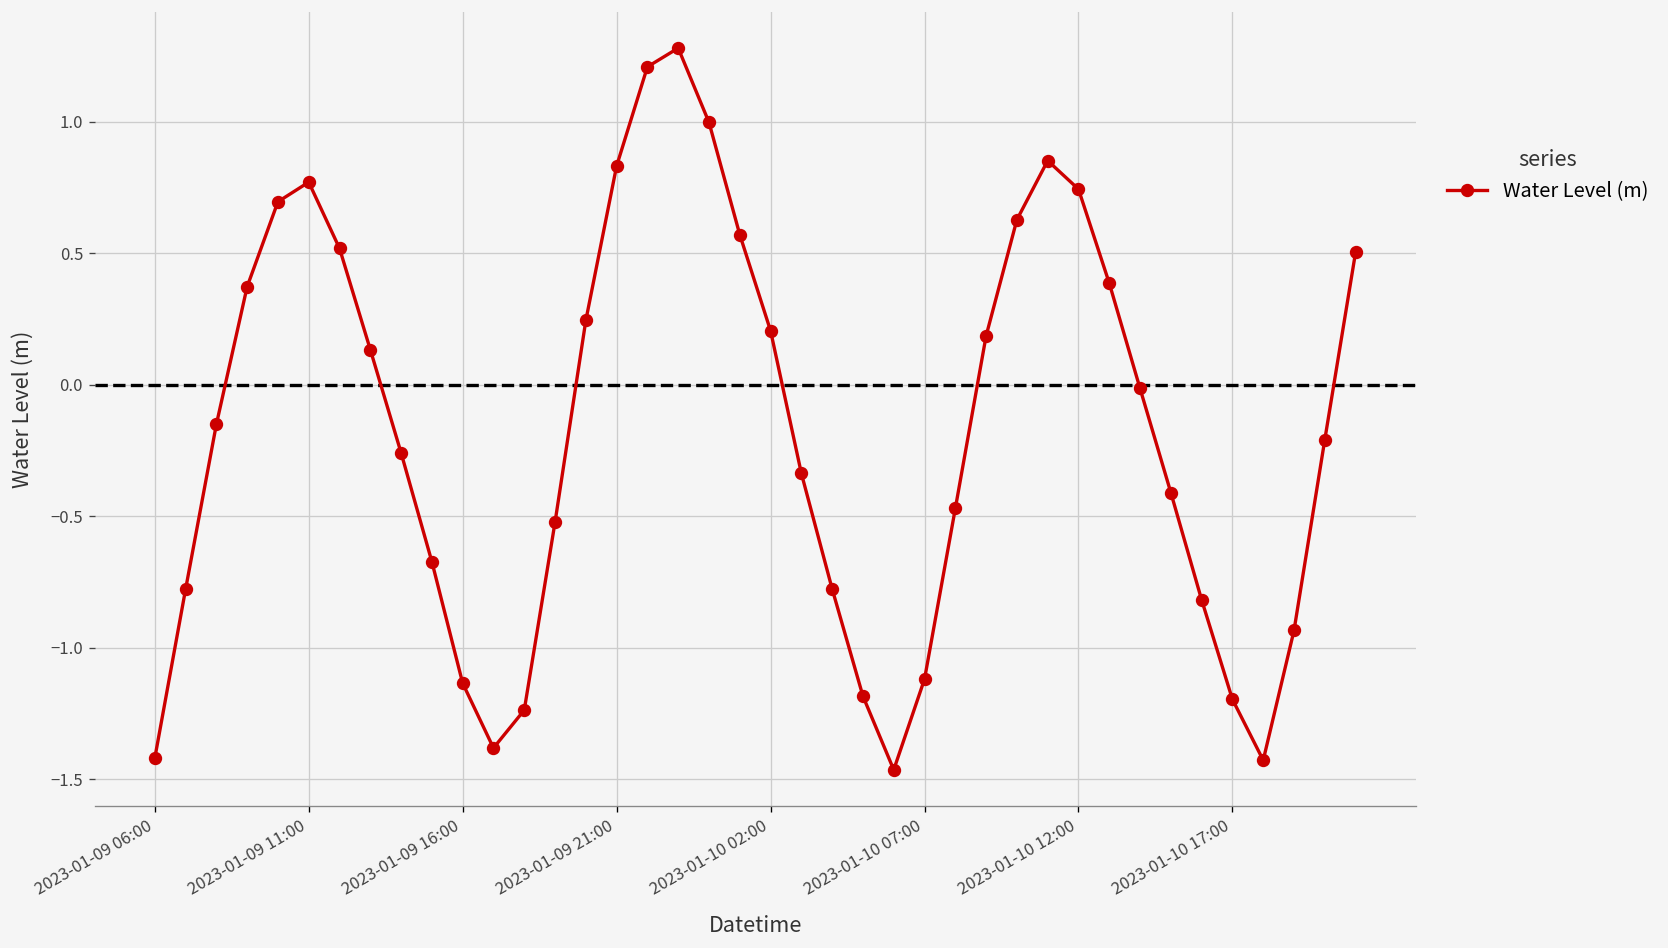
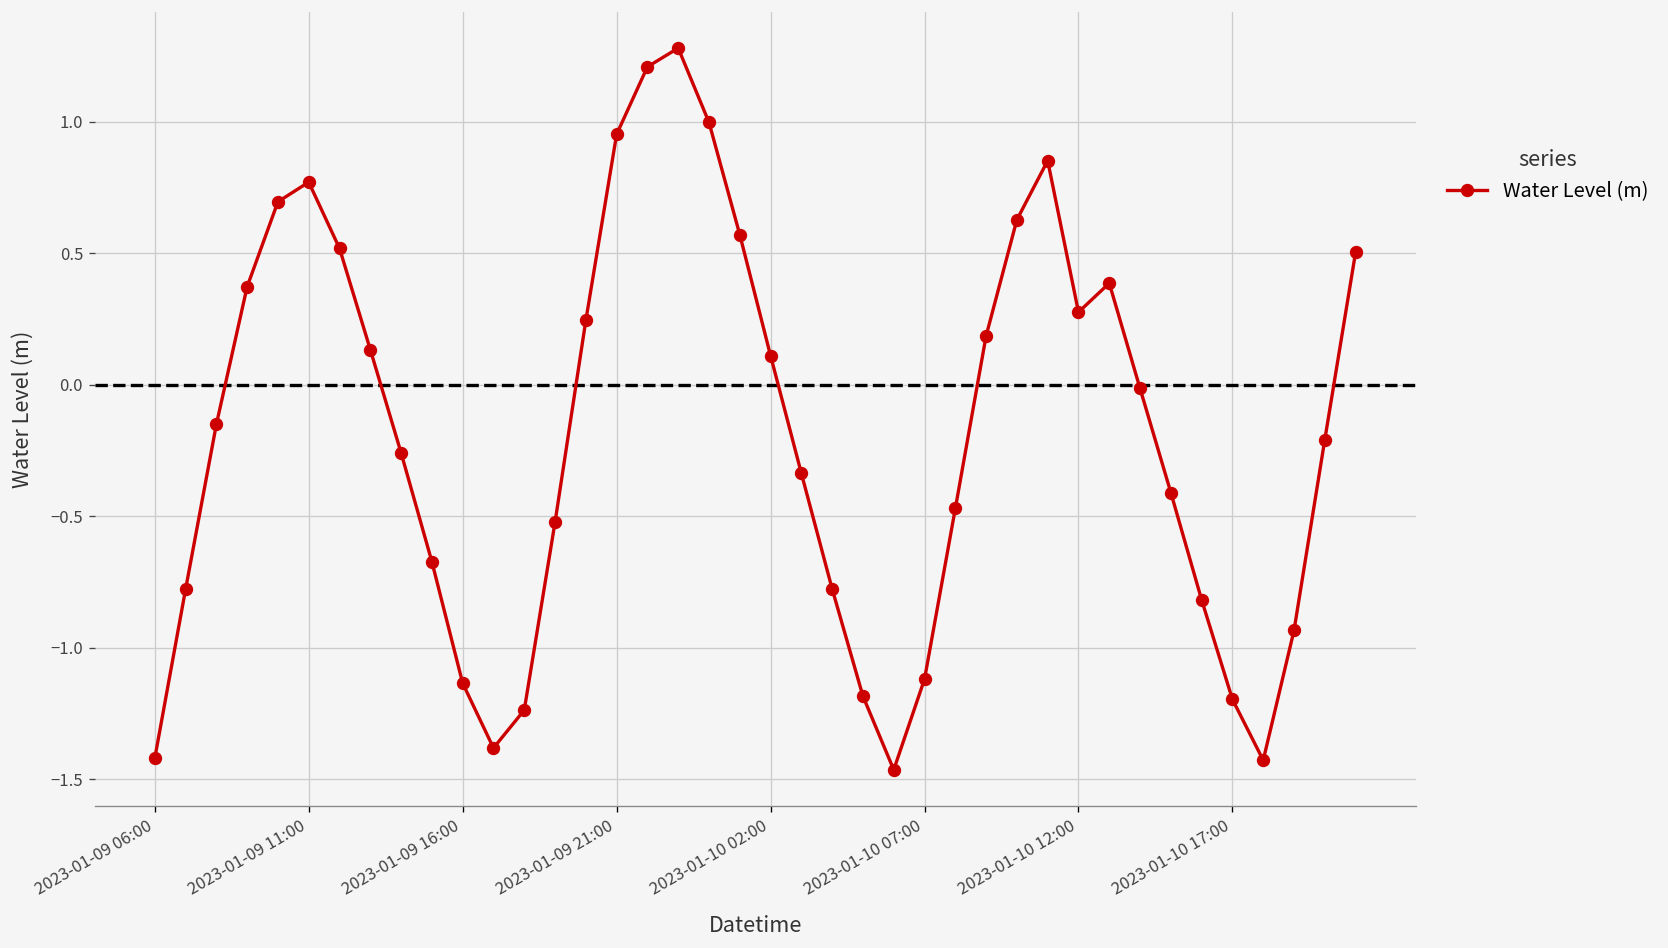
  {
    "2023-01-09 06:00": -1.42,
    "2023-01-09 11:00": 0.77,
    "2023-01-09 16:00": -1.13,
-   "2023-01-09 21:00": 0.83,
-   "2023-01-10 02:00": 0.20,
+   "2023-01-09 21:00": 0.95,
+   "2023-01-10 02:00": 0.11,
    "2023-01-10 07:00": -1.12,
-   "2023-01-10 12:00": 0.74,
+   "2023-01-10 12:00": 0.28,
    "2023-01-10 17:00": -1.20
  }
